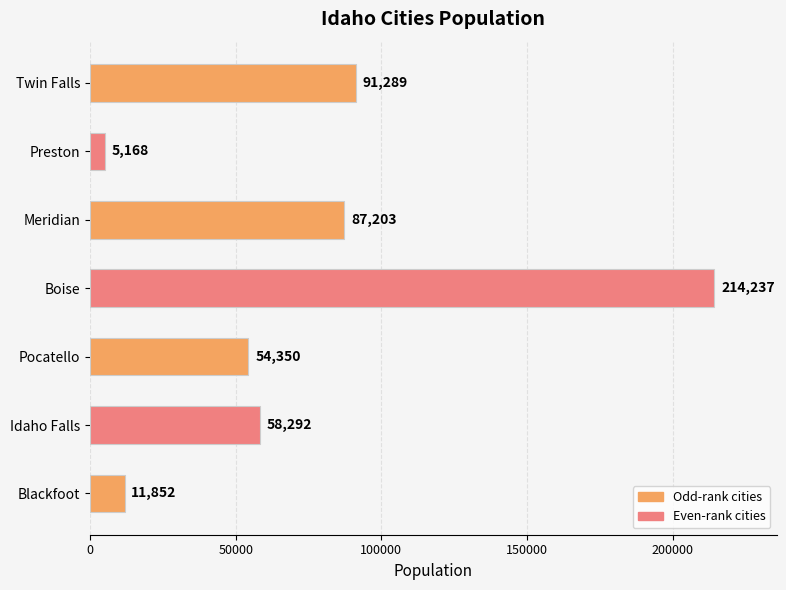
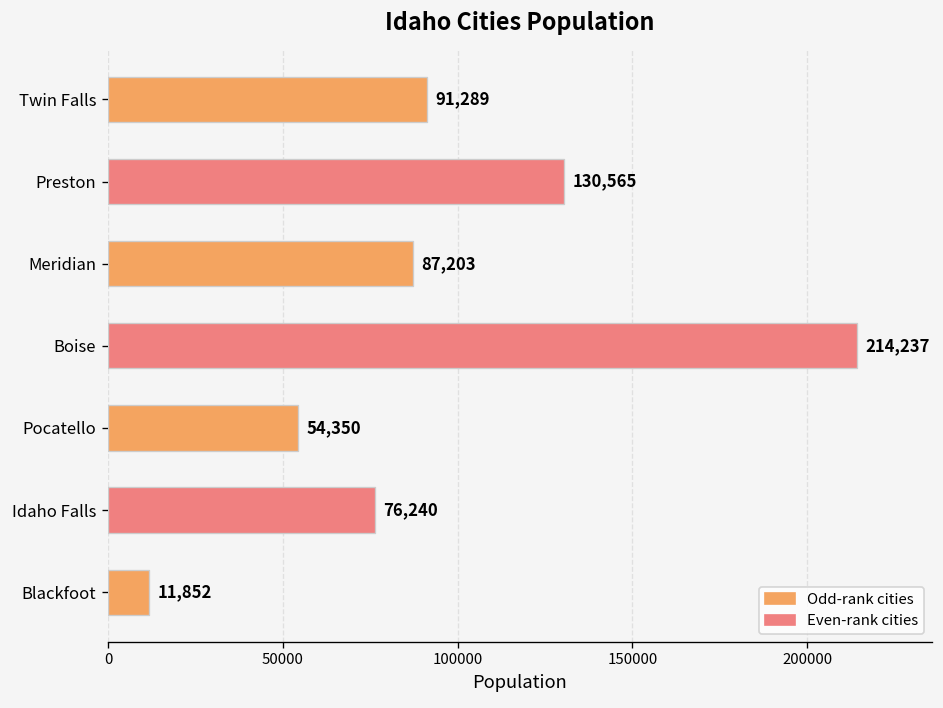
  {
    "Twin Falls": "91,289",
-   "Preston": "5,168",
+   "Preston": "130,565",
    "Meridian": "87,203",
    "Boise": "214,237",
    "Pocatello": "54,350",
-   "Idaho Falls": "58,292",
+   "Idaho Falls": "76,240",
    "Blackfoot": "11,852"
  }
